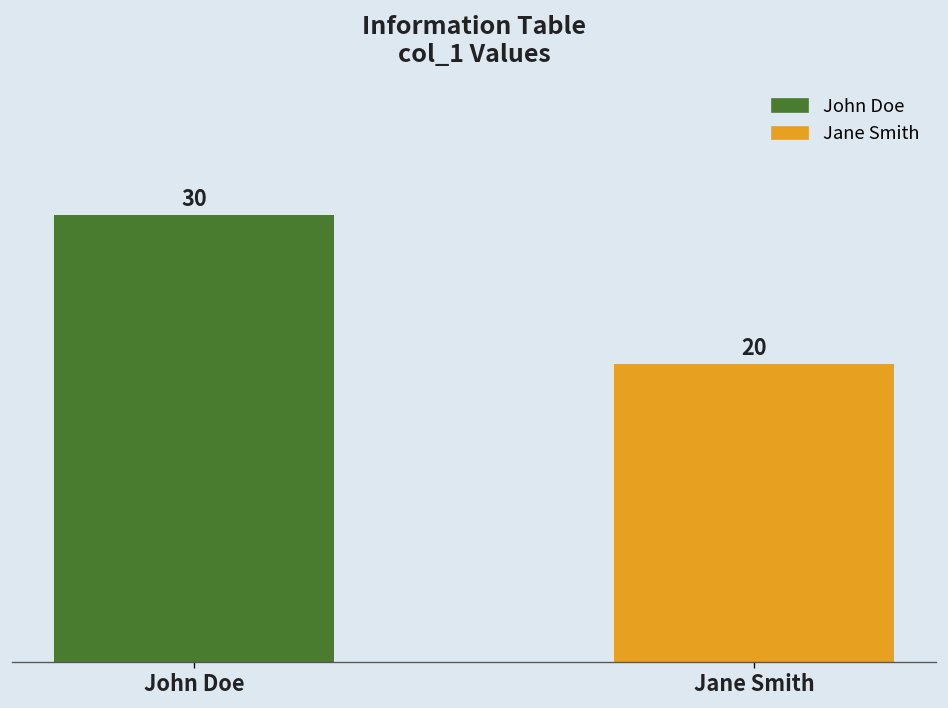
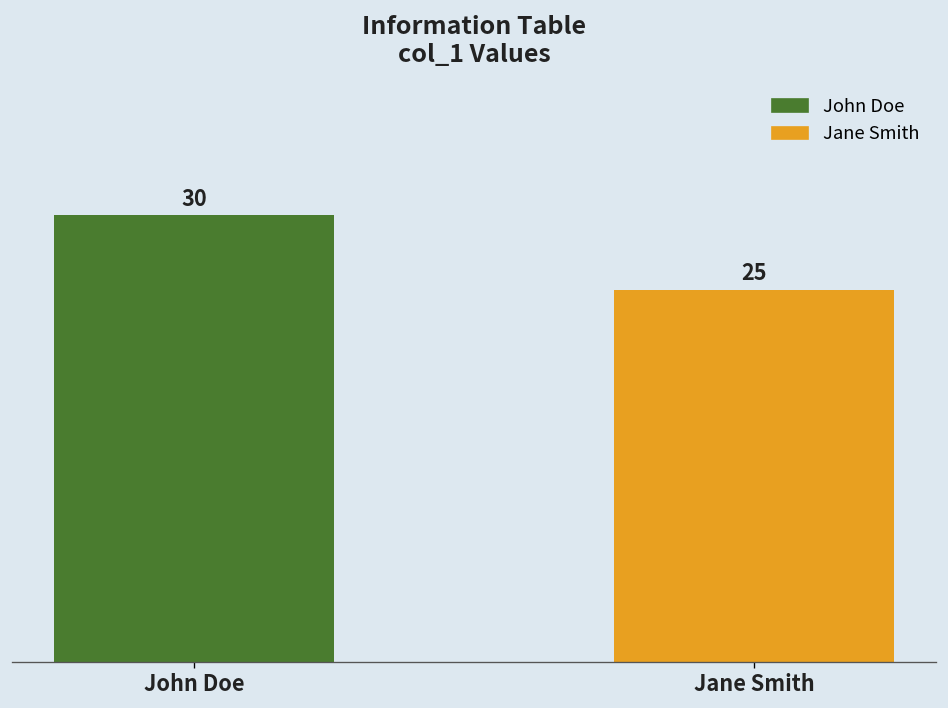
  {
    "John Doe": 30,
-   "Jane Smith": 20
+   "Jane Smith": 25
  }
